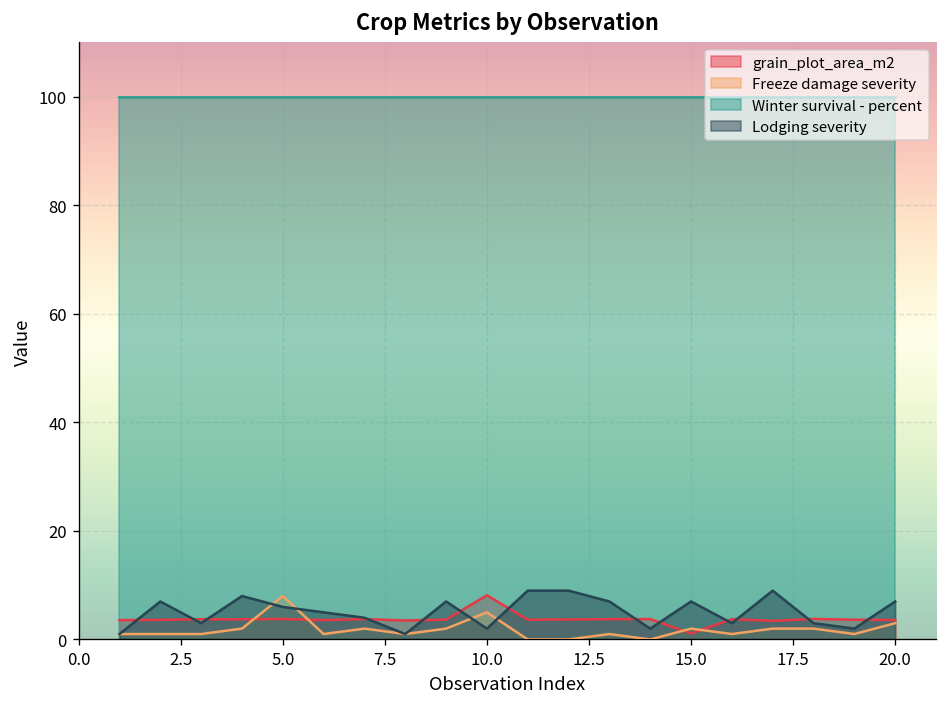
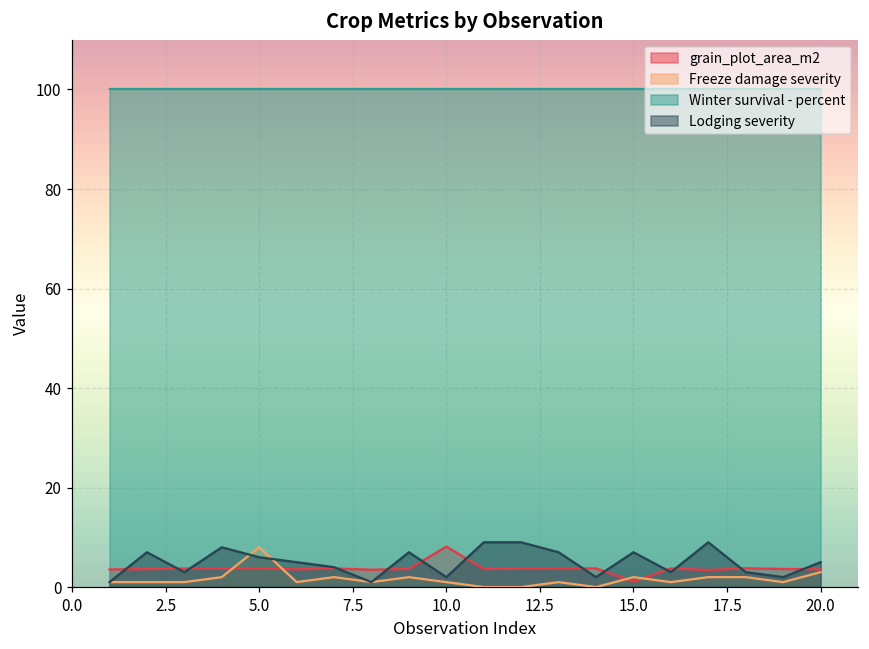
  {
    "grain_plot_area_m2": {
      "5.0": 4,
      "10.0": 8,
      "15.0": 1,
      "20.0": 4
    },
    "Freeze damage severity": {
      "5.0": 8,
-     "10.0": 5,
+     "10.0": 1,
      "15.0": 2,
      "20.0": 3
    },
    "Winter survival - percent": {
      "5.0": 100,
      "10.0": 100,
      "15.0": 100
    },
    "Lodging severity": {
      "5.0": 6,
      "10.0": 2,
      "15.0": 7,
-     "20.0": 7
+     "20.0": 5
    }
  }
